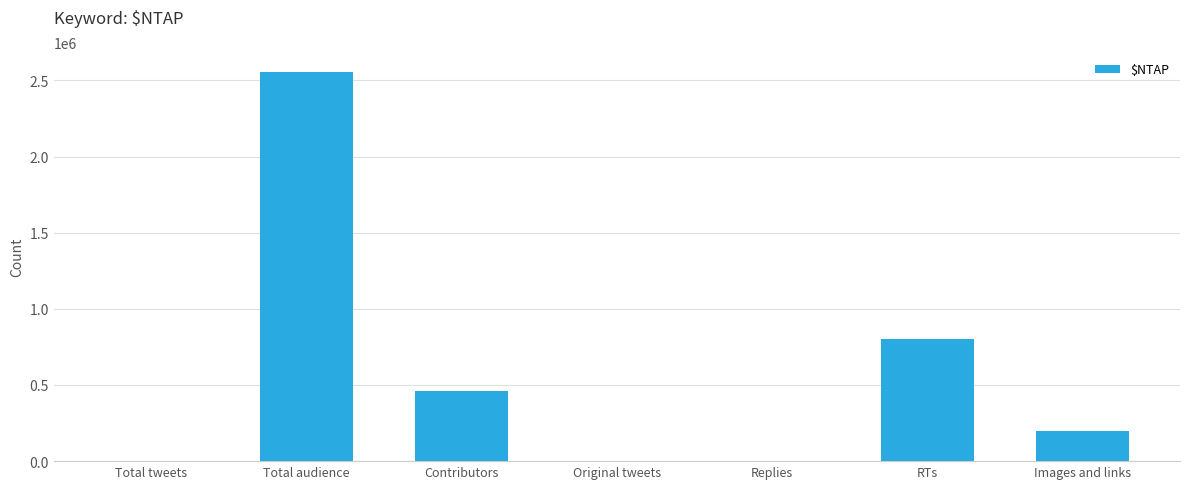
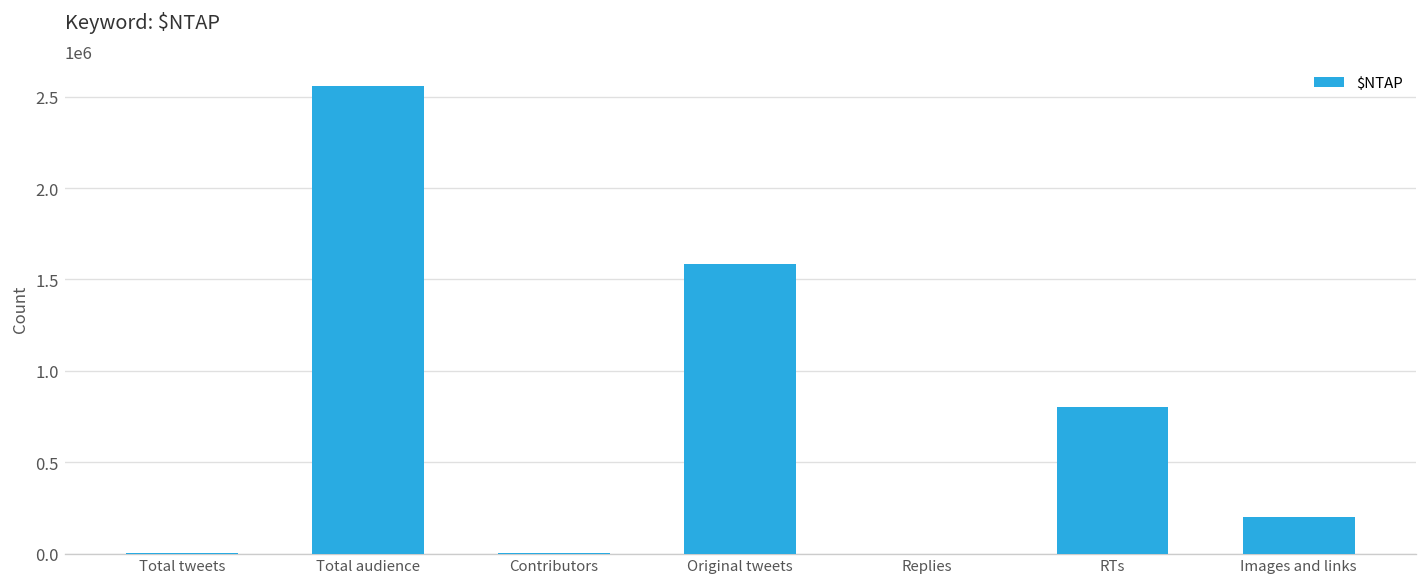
  {
    "Total audience": 2560000,
-   "Contributors": 460000,
-   "Original tweets": 0,
+   "Contributors": 0,
+   "Original tweets": 1580000,
    "RTs": 800000,
    "Images and links": 200000
  }
